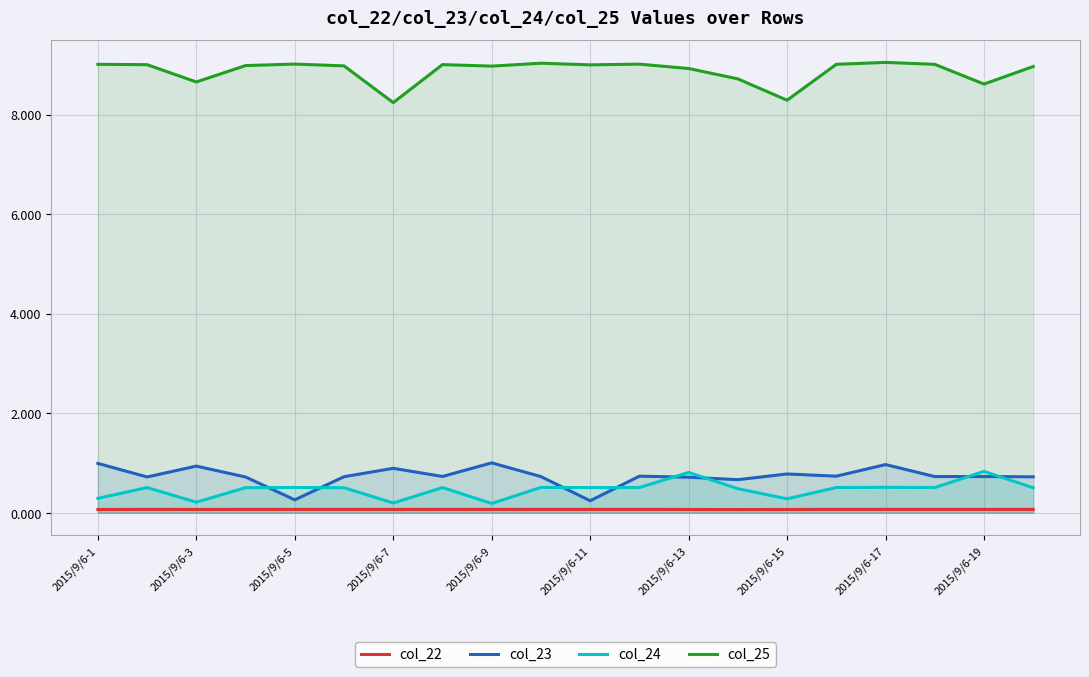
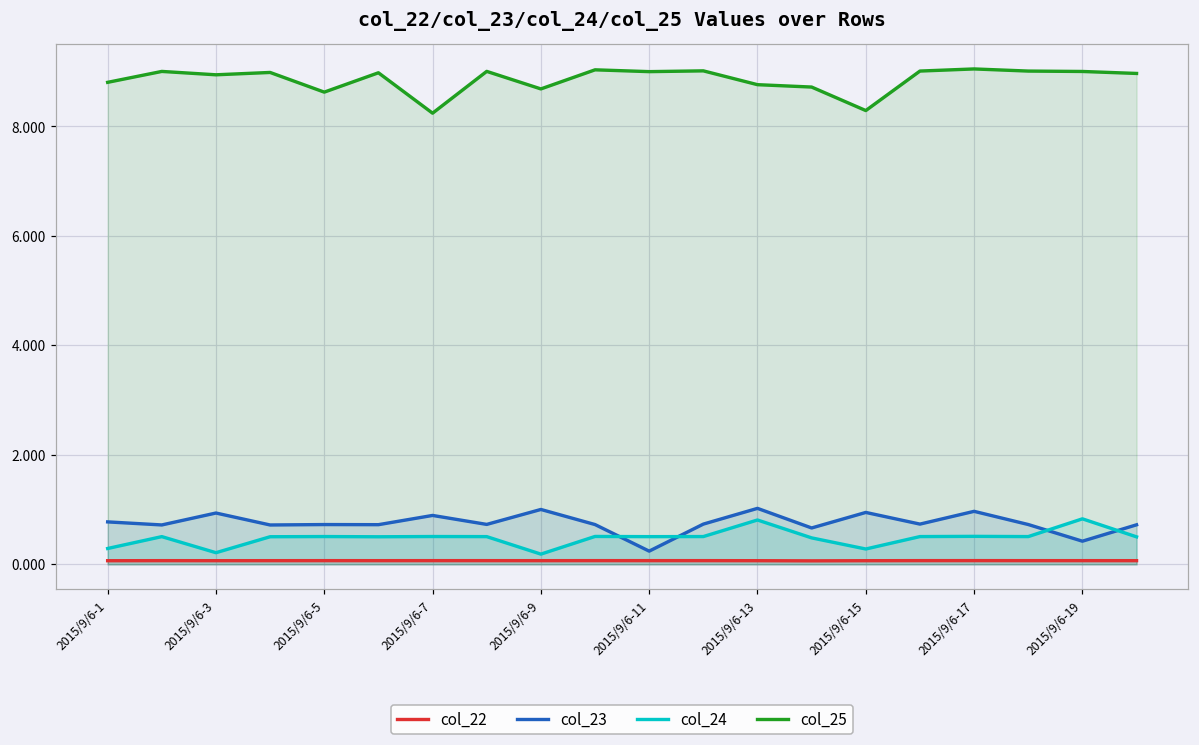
  {
    "col_22": {
      "2015/9/6-1": 0.1,
      "2015/9/6-3": 0.1,
      "2015/9/6-5": 0.1,
      "2015/9/6-7": 0.1,
      "2015/9/6-9": 0.1,
      "2015/9/6-11": 0.1,
      "2015/9/6-13": 0.1,
      "2015/9/6-15": 0.1,
      "2015/9/6-17": 0.1,
      "2015/9/6-19": 0.1
    },
    "col_23": {
-     "2015/9/6-1": 1.0,
+     "2015/9/6-1": 0.8,
      "2015/9/6-3": 0.9,
-     "2015/9/6-5": 0.3,
+     "2015/9/6-5": 0.7,
      "2015/9/6-7": 0.9,
      "2015/9/6-9": 1.0,
      "2015/9/6-11": 0.2,
-     "2015/9/6-13": 0.7,
-     "2015/9/6-15": 0.8,
+     "2015/9/6-13": 1.0,
+     "2015/9/6-15": 0.9,
      "2015/9/6-17": 1.0,
-     "2015/9/6-19": 0.7
+     "2015/9/6-19": 0.4
    },
    "col_24": {
      "2015/9/6-1": 0.3,
      "2015/9/6-3": 0.2,
      "2015/9/6-5": 0.5,
-     "2015/9/6-7": 0.2,
+     "2015/9/6-7": 0.5,
      "2015/9/6-9": 0.2,
      "2015/9/6-11": 0.5,
      "2015/9/6-13": 0.8,
      "2015/9/6-15": 0.3,
      "2015/9/6-17": 0.5,
      "2015/9/6-19": 0.8
    },
    "col_25": {
-     "2015/9/6-1": 9.0,
-     "2015/9/6-3": 8.7,
-     "2015/9/6-5": 9.0,
+     "2015/9/6-1": 8.8,
+     "2015/9/6-3": 8.9,
+     "2015/9/6-5": 8.6,
      "2015/9/6-7": 8.2,
-     "2015/9/6-9": 9.0,
+     "2015/9/6-9": 8.7,
      "2015/9/6-11": 9.0,
-     "2015/9/6-13": 8.9,
+     "2015/9/6-13": 8.8,
      "2015/9/6-15": 8.3,
      "2015/9/6-17": 9.1,
-     "2015/9/6-19": 8.6
+     "2015/9/6-19": 9.0
    }
  }
